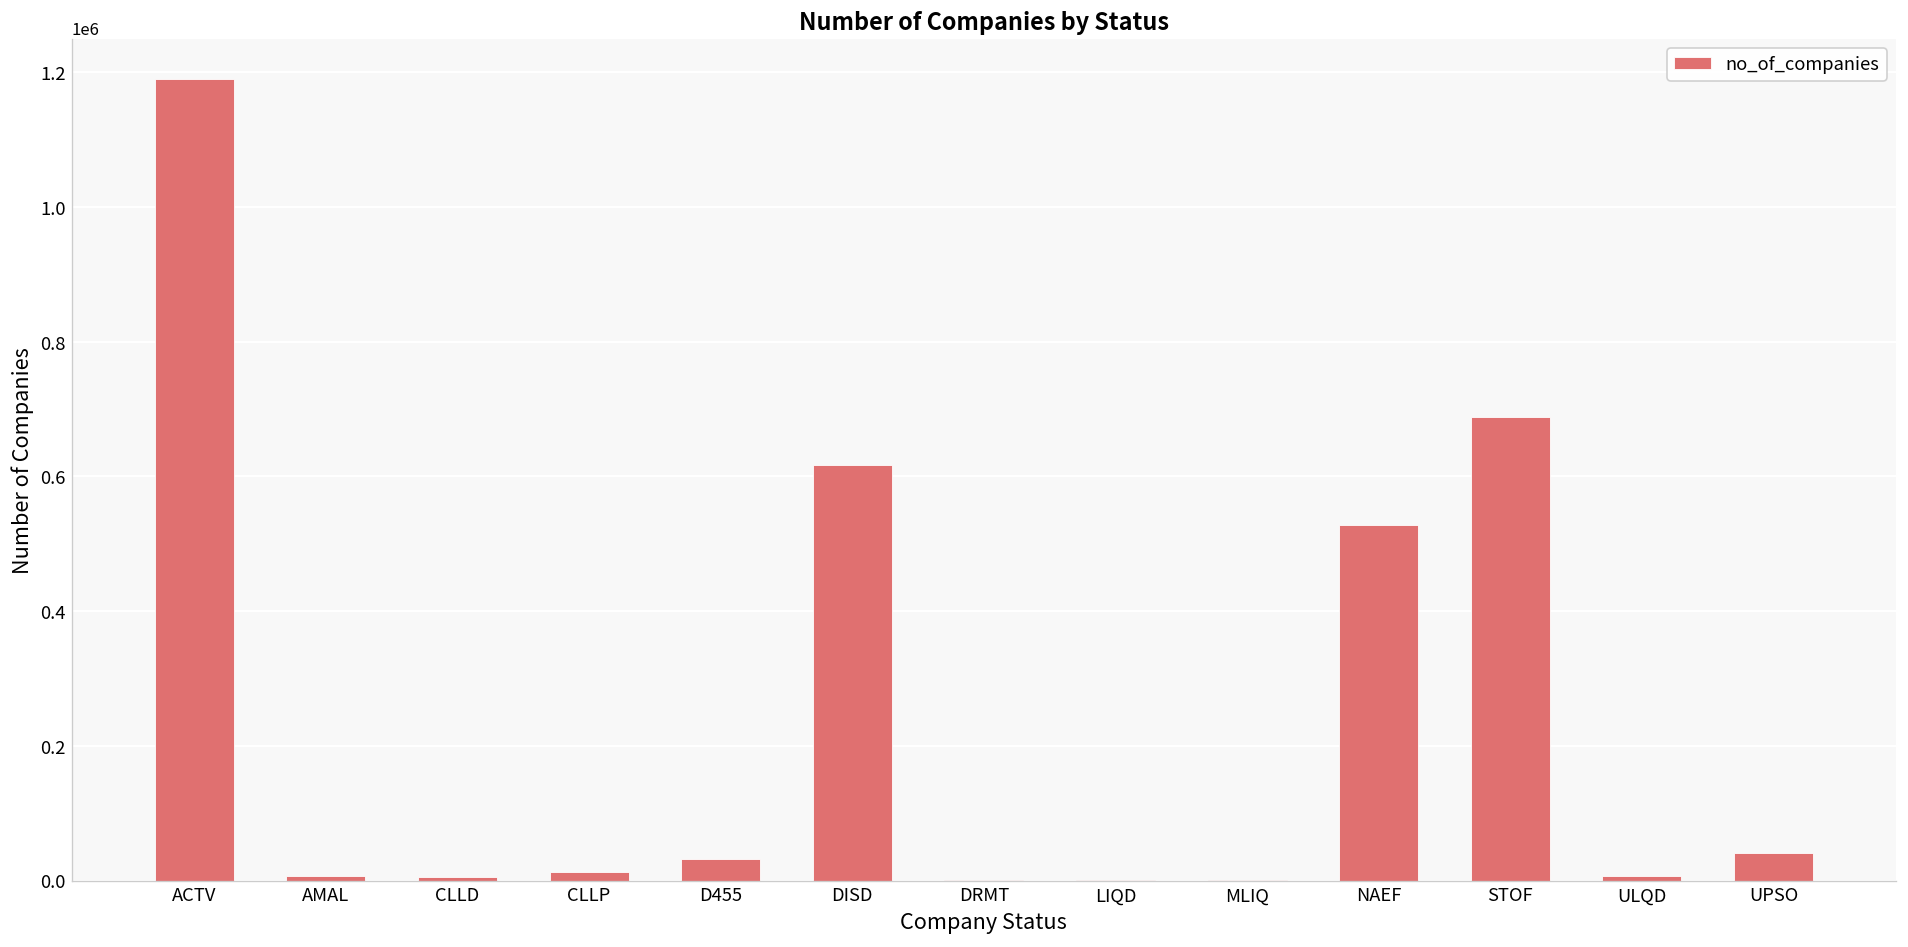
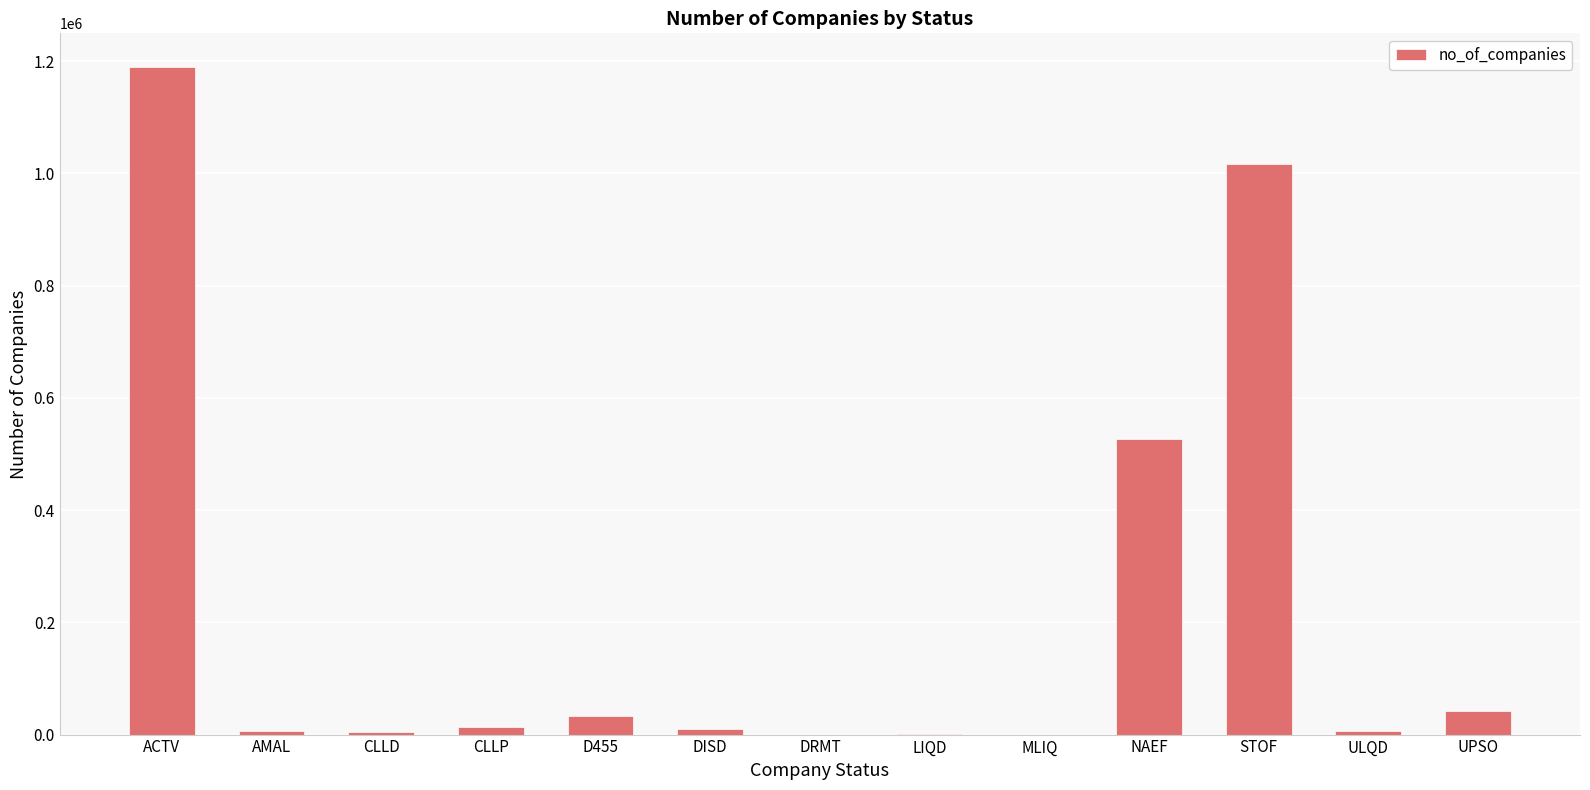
  {
    "ACTV": 1190000,
    "AMAL": 10000,
    "CLLD": 0,
    "CLLP": 10000,
    "D455": 30000,
-   "DISD": 620000,
+   "DISD": 10000,
    "NAEF": 530000,
-   "STOF": 690000,
+   "STOF": 1020000,
    "ULQD": 10000,
    "UPSO": 40000
  }
